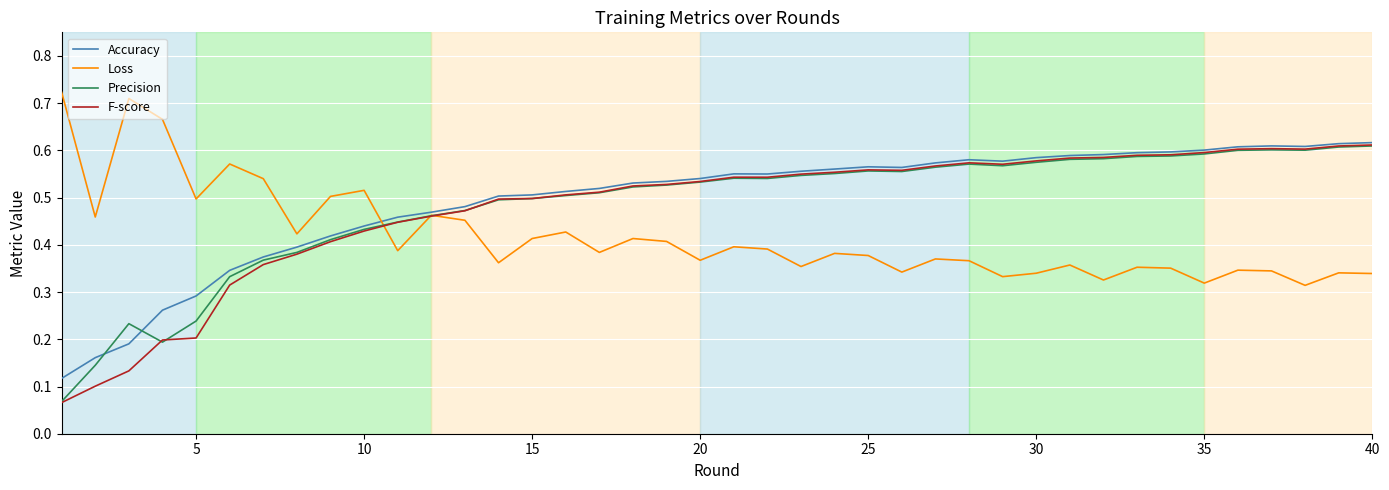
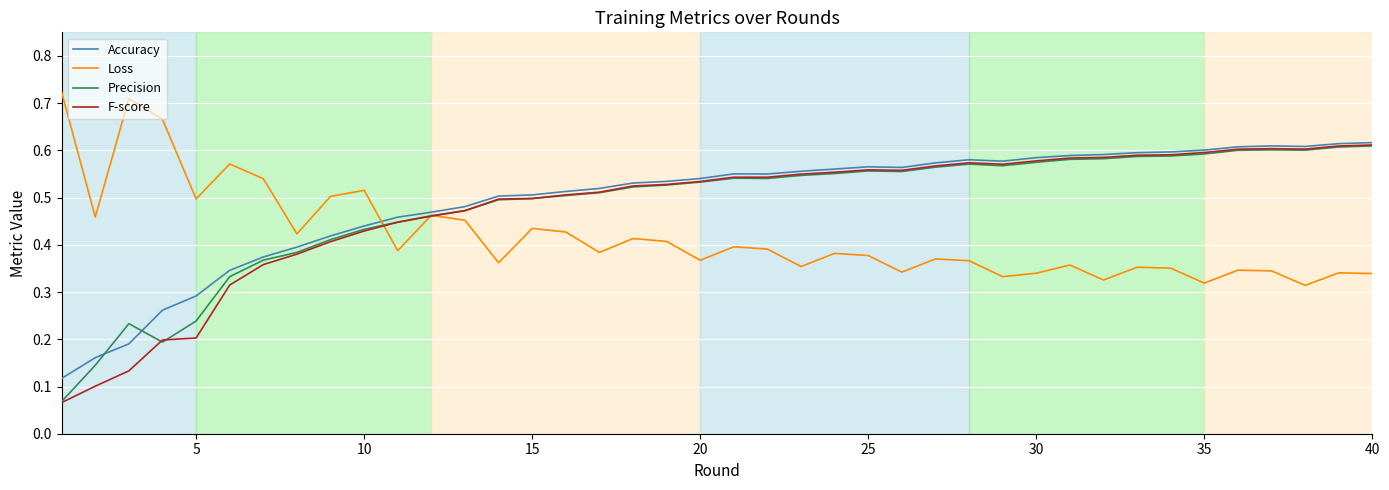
  {
    "Accuracy": {
      "5": 0.29,
      "10": 0.44,
      "15": 0.51,
      "20": 0.54,
      "25": 0.57,
      "30": 0.58
    },
    "Loss": {
      "5": 0.50,
      "10": 0.52,
-     "15": 0.41,
+     "15": 0.43,
      "20": 0.37,
      "25": 0.38,
      "30": 0.34,
      "35": 0.32,
      "40": 0.34
    },
    "Precision": {
      "5": 0.24
    },
    "F-score": {
      "5": 0.20
    }
  }
